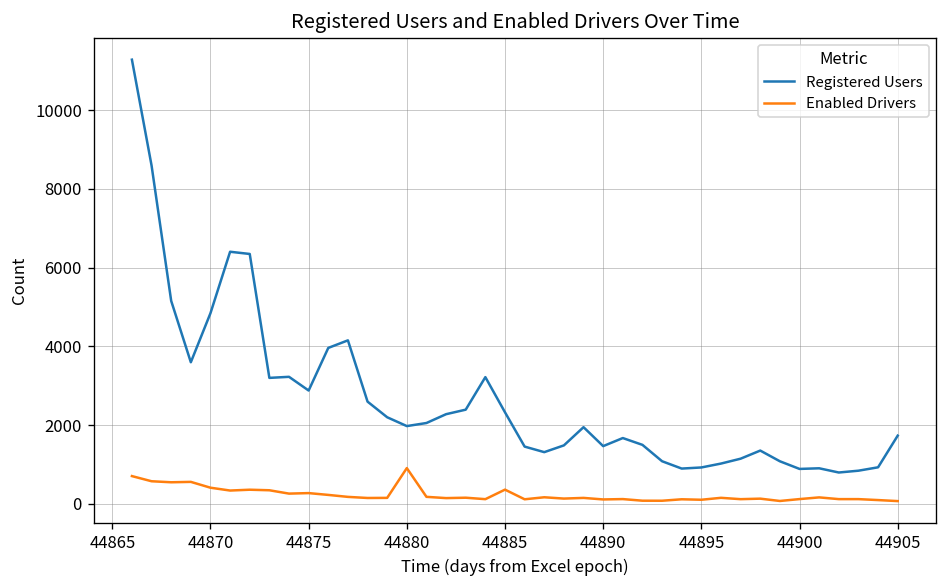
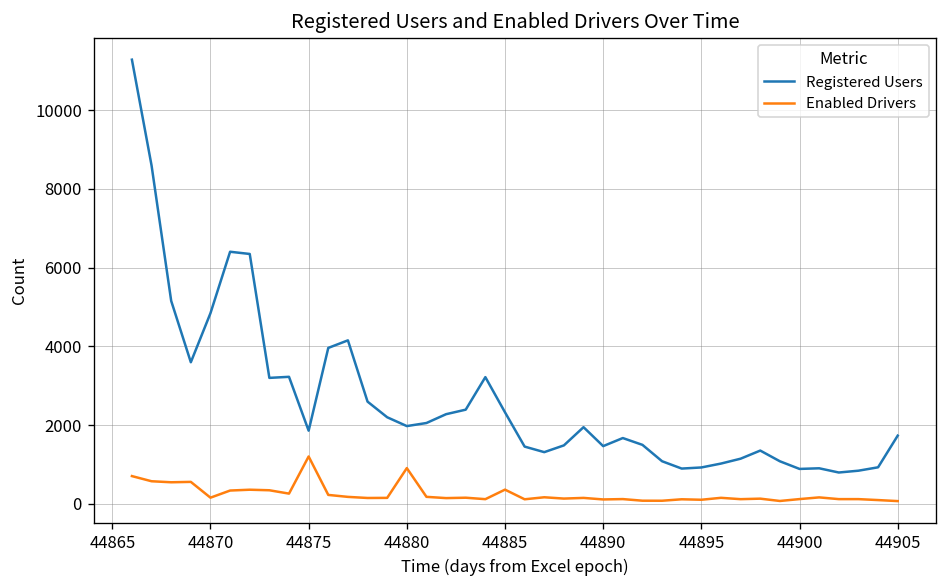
  {
    "Registered Users": {
      "44870": 4800,
-     "44875": 2900,
+     "44875": 1900,
      "44880": 2000,
      "44885": 2300,
      "44890": 1500,
      "44895": 900,
      "44900": 900,
      "44905": 1700
    },
    "Enabled Drivers": {
-     "44870": 400,
-     "44875": 300,
+     "44870": 200,
+     "44875": 1200,
      "44880": 900,
      "44885": 400,
      "44890": 100,
      "44895": 100,
      "44900": 100,
      "44905": 100
    }
  }
